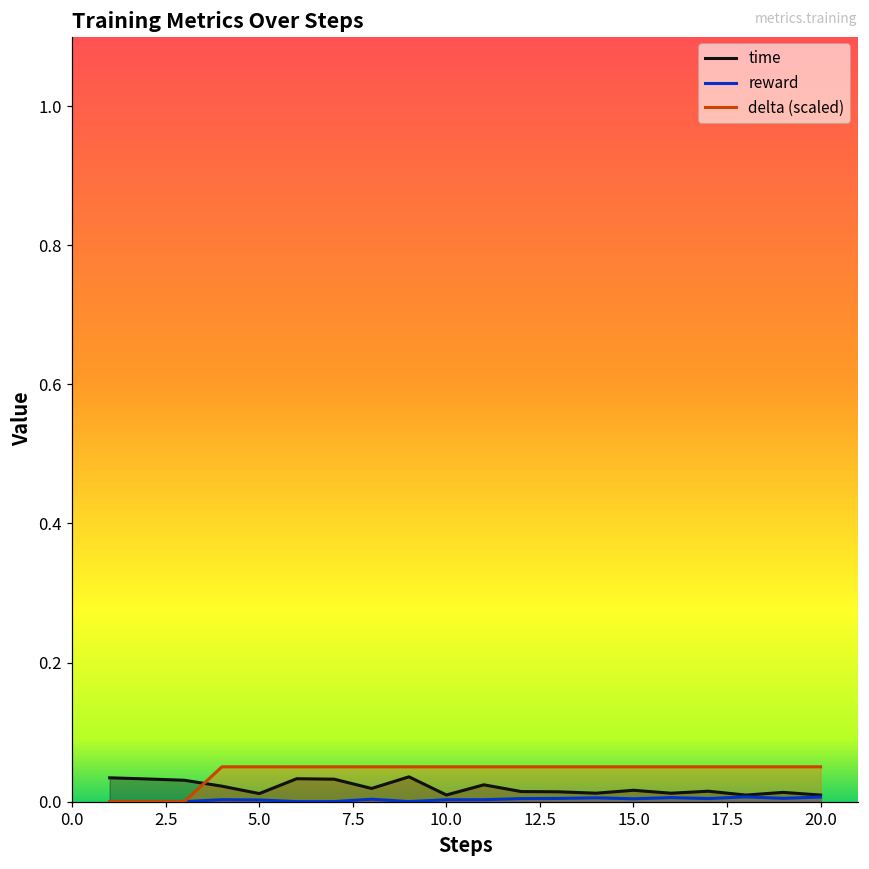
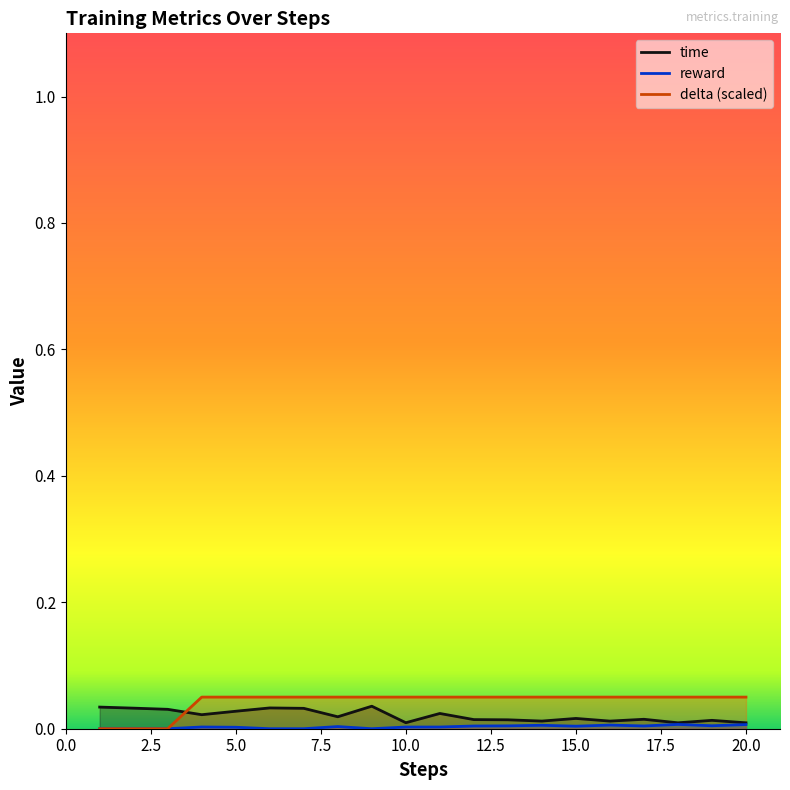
  {
    "time": {
-     "5.0": 0.01,
+     "5.0": 0.03,
      "10.0": 0.01,
      "15.0": 0.02
    }
  }
